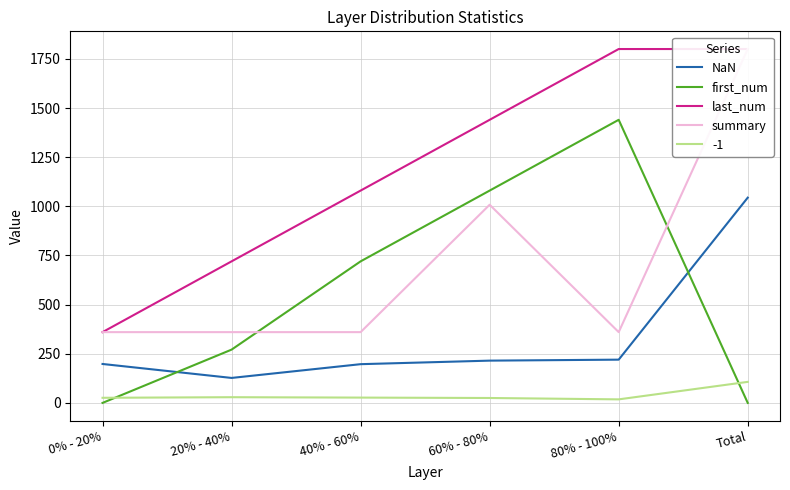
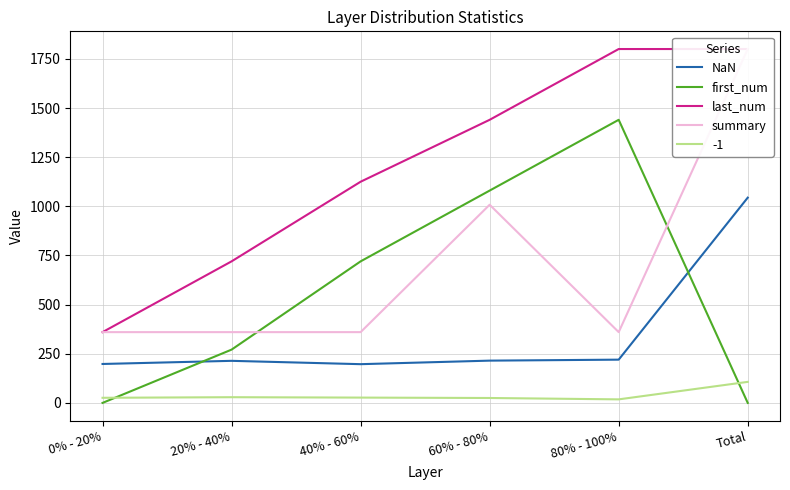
  {
    "NaN": {
      "0% - 20%": 200,
-     "20% - 40%": 130,
+     "20% - 40%": 210,
      "40% - 60%": 200,
      "60% - 80%": 220,
      "80% - 100%": 220,
      "Total": 1040
    },
    "first_num": {
      "0% - 20%": 0,
      "20% - 40%": 270,
      "40% - 60%": 720,
      "60% - 80%": 1080,
      "80% - 100%": 1440,
      "Total": 0
    },
    "last_num": {
      "20% - 40%": 720,
-     "40% - 60%": 1080,
+     "40% - 60%": 1130,
      "60% - 80%": 1440,
      "80% - 100%": 1800
    },
    "summary": {
      "20% - 40%": 360,
      "40% - 60%": 360,
      "60% - 80%": 1010,
      "80% - 100%": 360
    },
    "-1": {
      "0% - 20%": 30,
      "20% - 40%": 30,
      "40% - 60%": 30,
      "60% - 80%": 30,
      "80% - 100%": 20,
      "Total": 110
    }
  }
